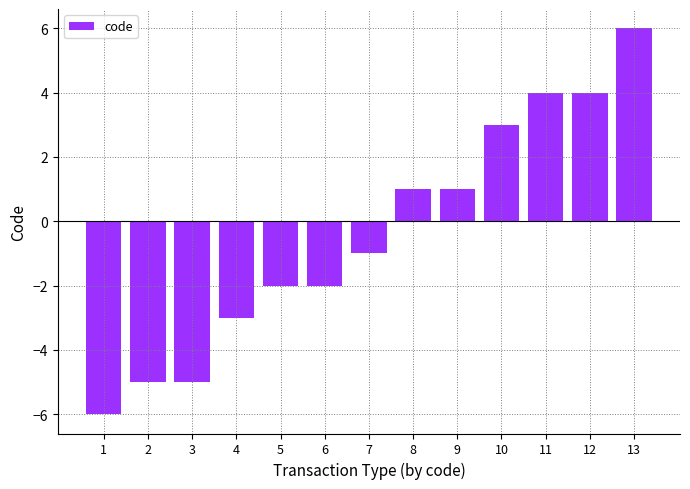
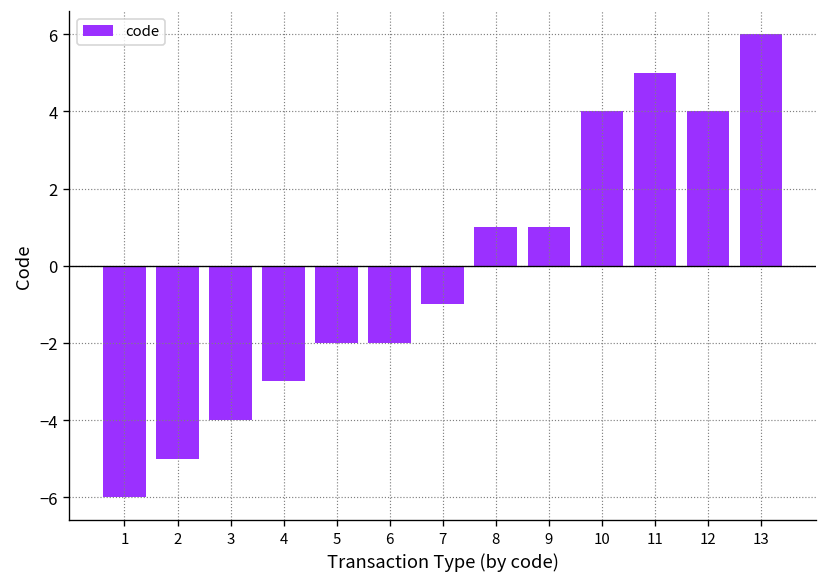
  {
    "1": -6.0,
    "2": -5.0,
-   "3": -5.0,
+   "3": -4.0,
    "4": -3.0,
    "5": -2.0,
    "6": -2.0,
    "7": -1.0,
    "8": 1.0,
    "9": 1.0,
-   "10": 3.0,
-   "11": 4.0,
+   "10": 4.0,
+   "11": 5.0,
    "12": 4.0,
    "13": 6.0
  }
